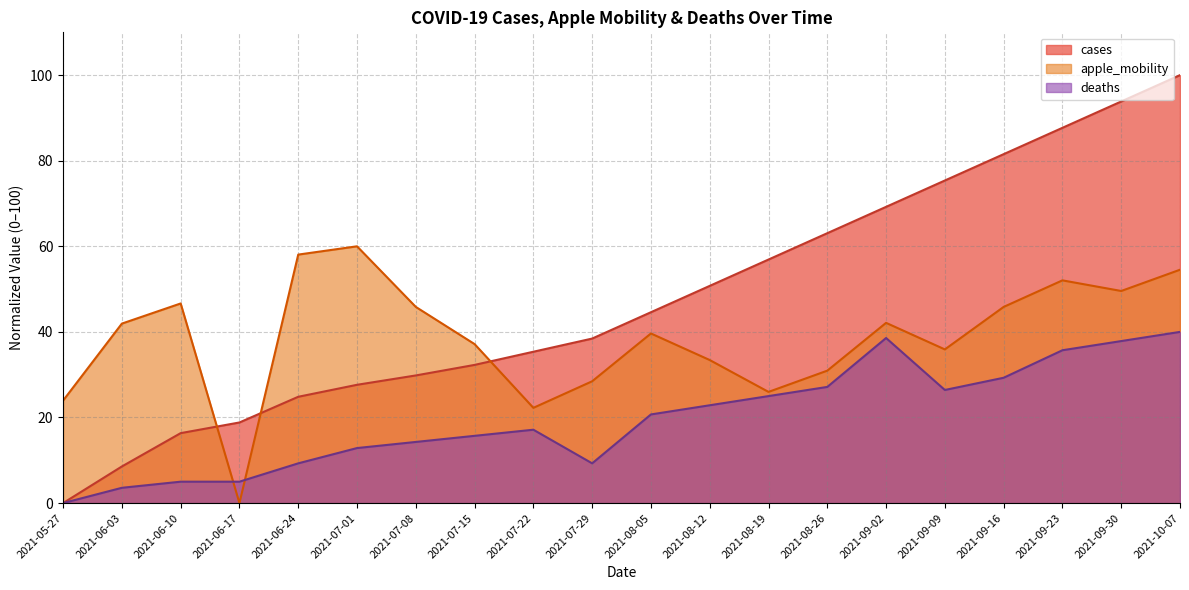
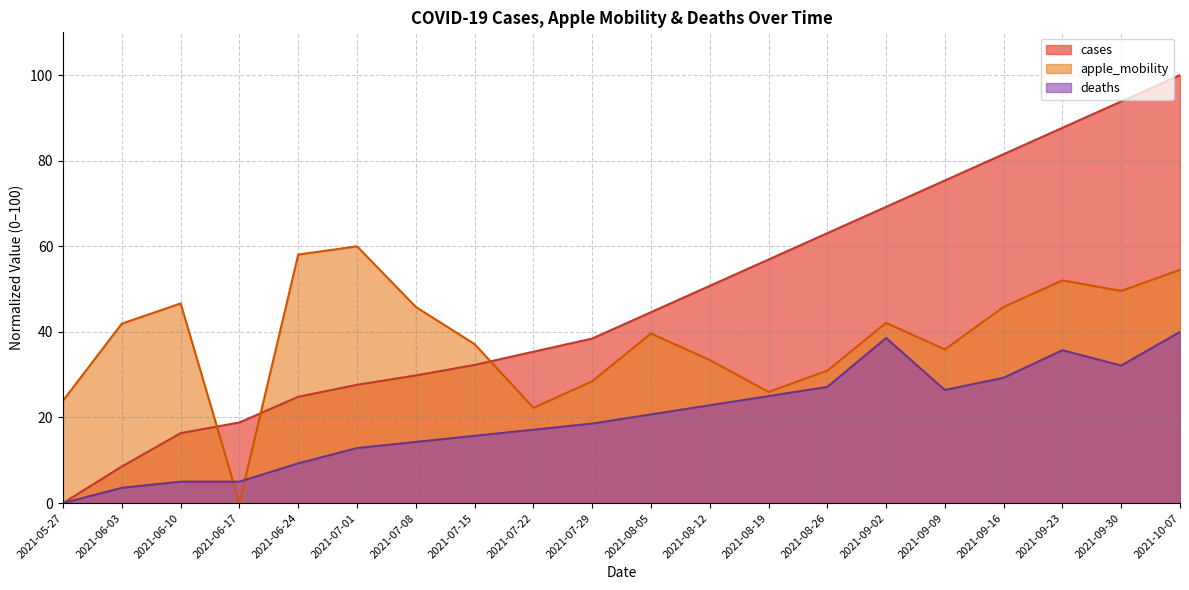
  {
    "deaths": {
      "2021-06-03": 4,
      "2021-06-10": 5,
      "2021-06-17": 5,
      "2021-06-24": 9,
      "2021-07-01": 13,
      "2021-07-08": 14,
      "2021-07-15": 16,
      "2021-07-22": 17,
-     "2021-07-29": 9,
+     "2021-07-29": 19,
      "2021-08-05": 21,
      "2021-08-12": 23,
      "2021-08-19": 25,
      "2021-08-26": 27,
      "2021-09-02": 39,
      "2021-09-09": 26,
      "2021-09-16": 29,
      "2021-09-23": 36,
-     "2021-09-30": 38,
+     "2021-09-30": 32,
      "2021-10-07": 40
    }
  }
